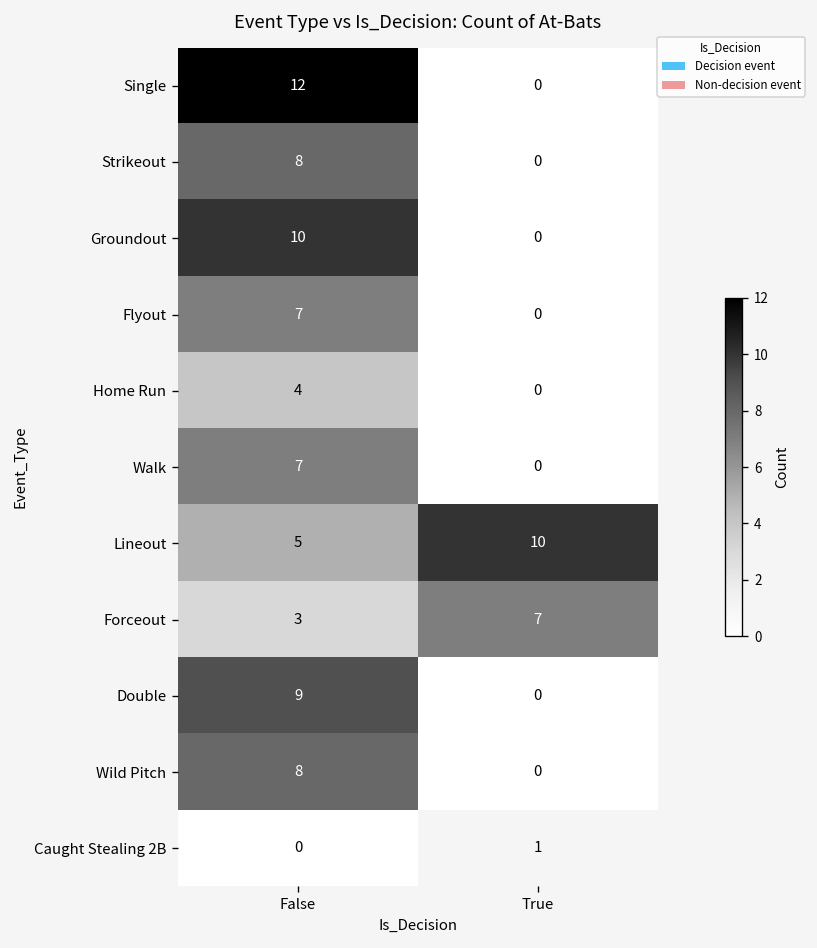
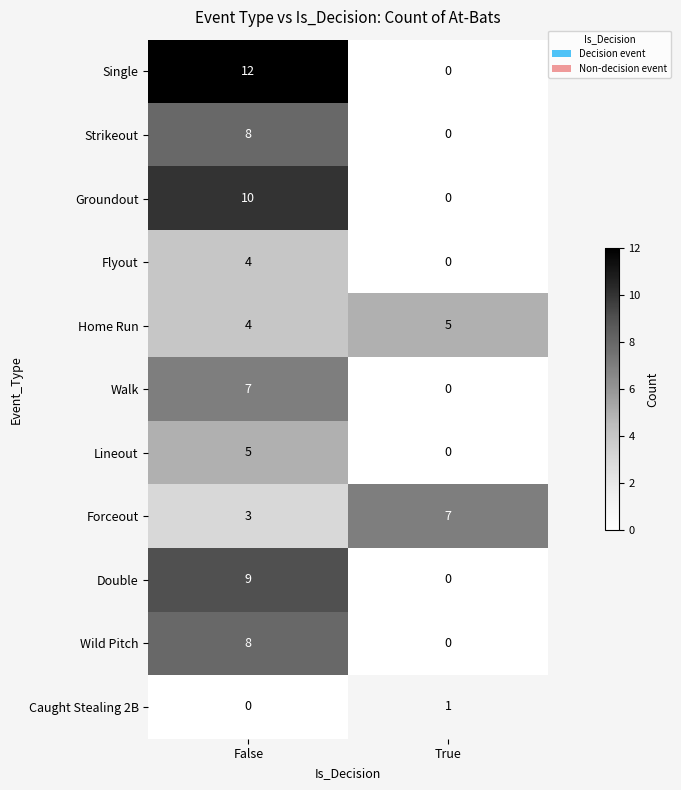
  {
    "Single": {
      "False": 12,
      "True": 0
    },
    "Strikeout": {
      "False": 8,
      "True": 0
    },
    "Groundout": {
      "False": 10,
      "True": 0
    },
    "Flyout": {
-     "False": 7,
+     "False": 4,
      "True": 0
    },
    "Home Run": {
      "False": 4,
-     "True": 0
+     "True": 5
    },
    "Walk": {
      "False": 7,
      "True": 0
    },
    "Lineout": {
      "False": 5,
-     "True": 10
+     "True": 0
    },
    "Forceout": {
      "False": 3,
      "True": 7
    },
    "Double": {
      "False": 9,
      "True": 0
    },
    "Wild Pitch": {
      "False": 8,
      "True": 0
    },
    "Caught Stealing 2B": {
      "False": 0,
      "True": 1
    }
  }
